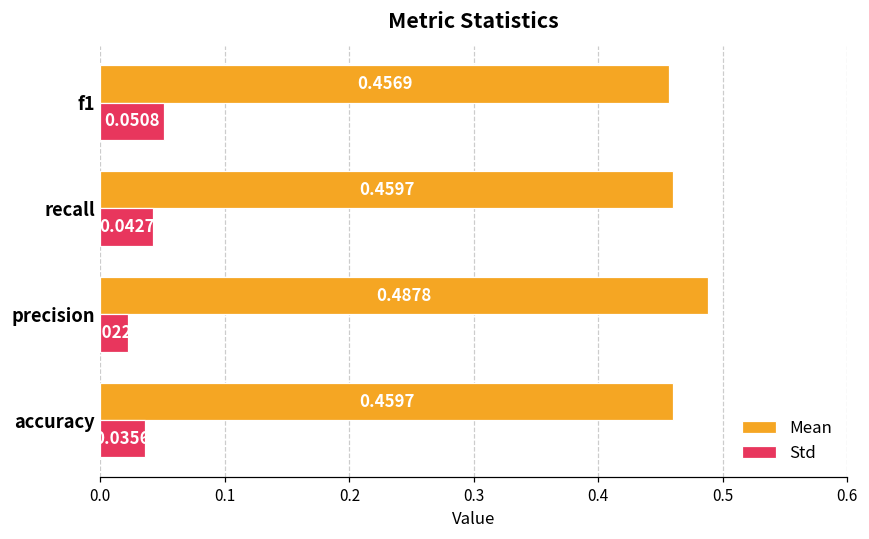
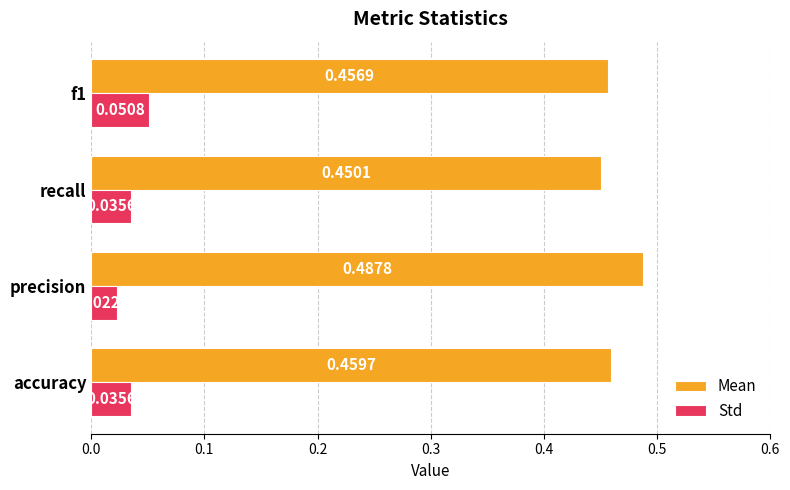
  {
    "Mean": {
      "f1": 0.4569,
-     "recall": 0.4597,
+     "recall": 0.4501,
      "precision": 0.4878,
      "accuracy": 0.4597
    },
    "Std": {
      "f1": 0.0508,
-     "recall": 0.0427,
+     "recall": 0.0356,
      "accuracy": 0.0356
    }
  }
